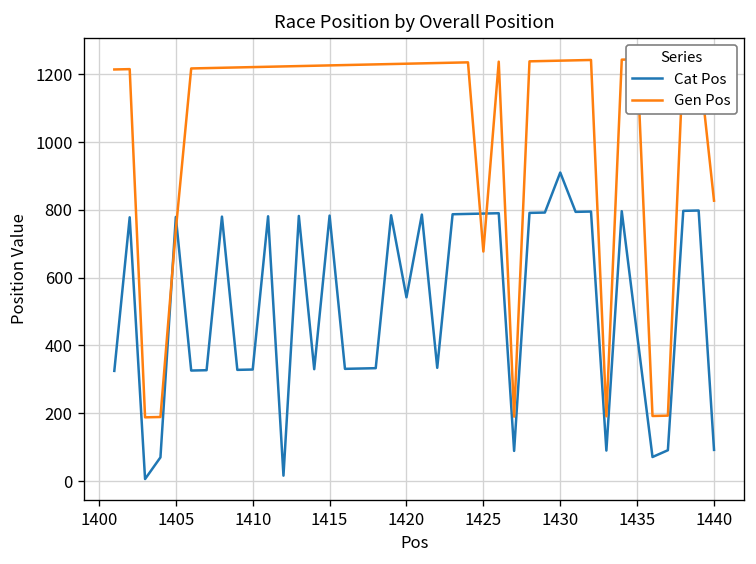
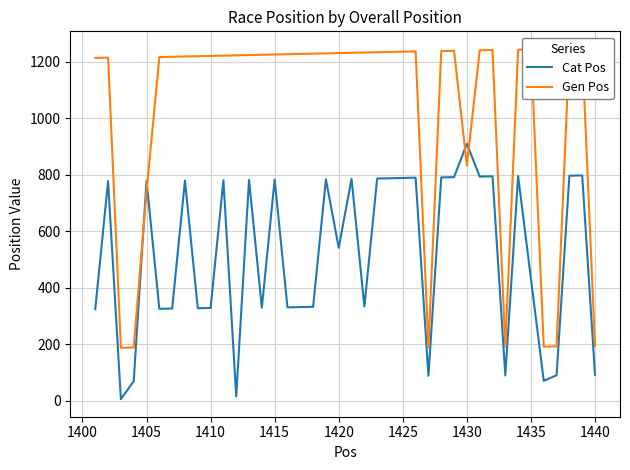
  {
    "Cat Pos": {
      "1405": 780,
      "1410": 330,
      "1415": 780,
      "1420": 540,
      "1425": 790,
      "1430": 910,
      "1435": 430,
      "1440": 90
    },
    "Gen Pos": {
      "1405": 740,
      "1410": 1220,
      "1415": 1230,
      "1420": 1230,
-     "1425": 680,
-     "1430": 1240,
-     "1440": 830
+     "1425": 1240,
+     "1430": 830,
+     "1440": 190
    }
  }
